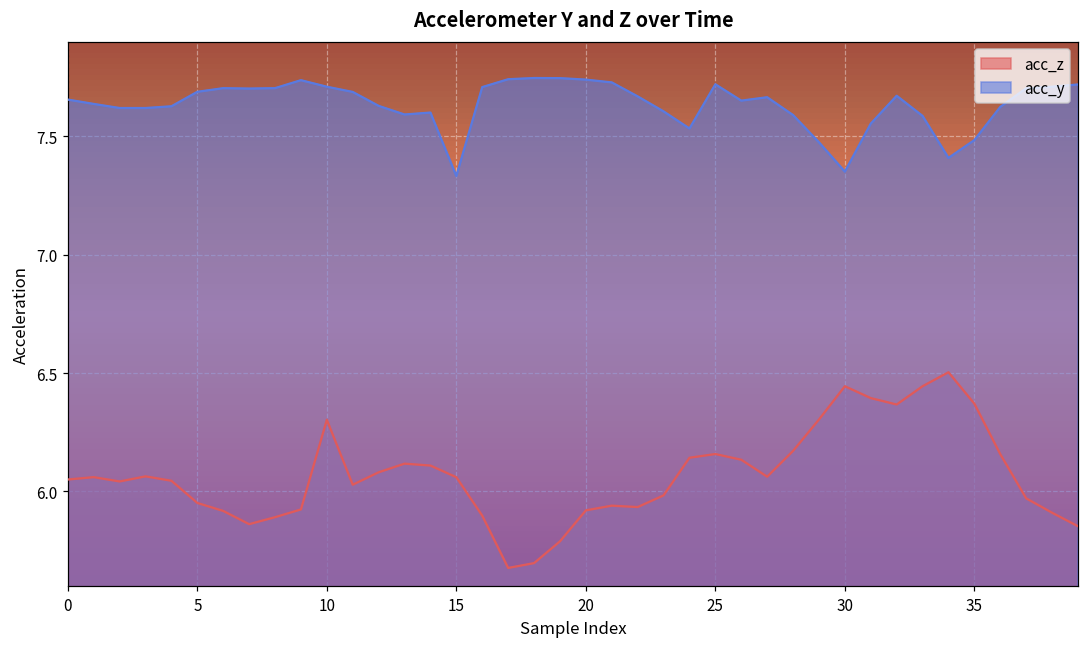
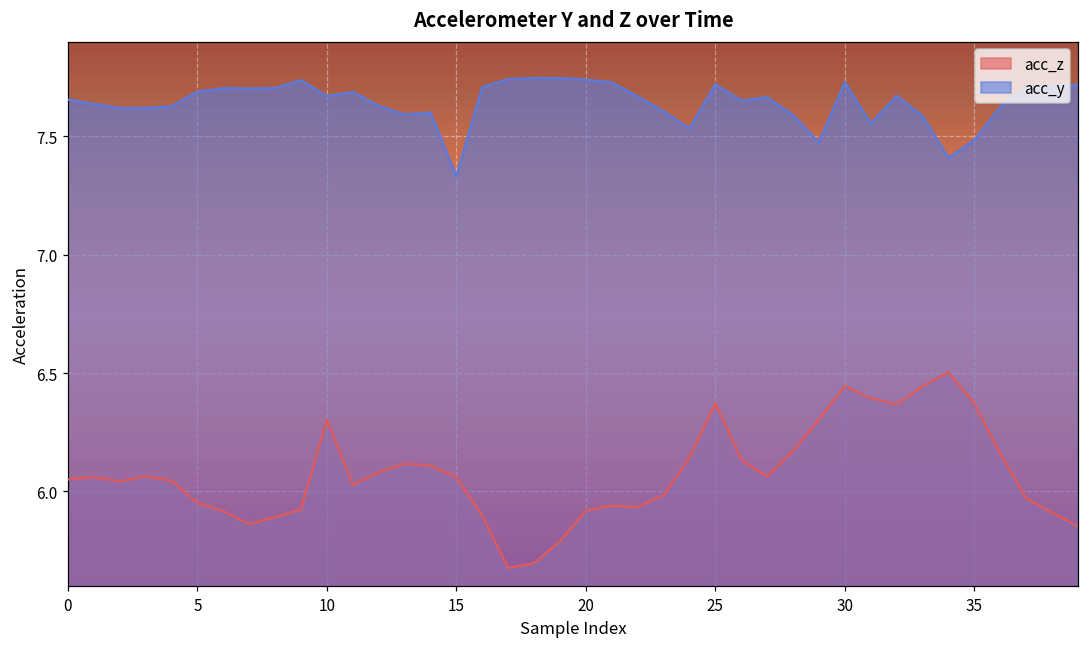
  {
    "acc_z": {
      "0": 6.05,
      "5": 5.95,
      "10": 6.30,
      "15": 6.06,
      "20": 5.92,
-     "25": 6.16,
+     "25": 6.37,
      "30": 6.44,
      "35": 6.37
    },
    "acc_y": {
      "0": 7.66,
      "5": 7.69,
-     "10": 7.71,
+     "10": 7.67,
      "15": 7.33,
      "20": 7.74,
      "25": 7.72,
-     "30": 7.35,
+     "30": 7.73,
      "35": 7.48
    }
  }
